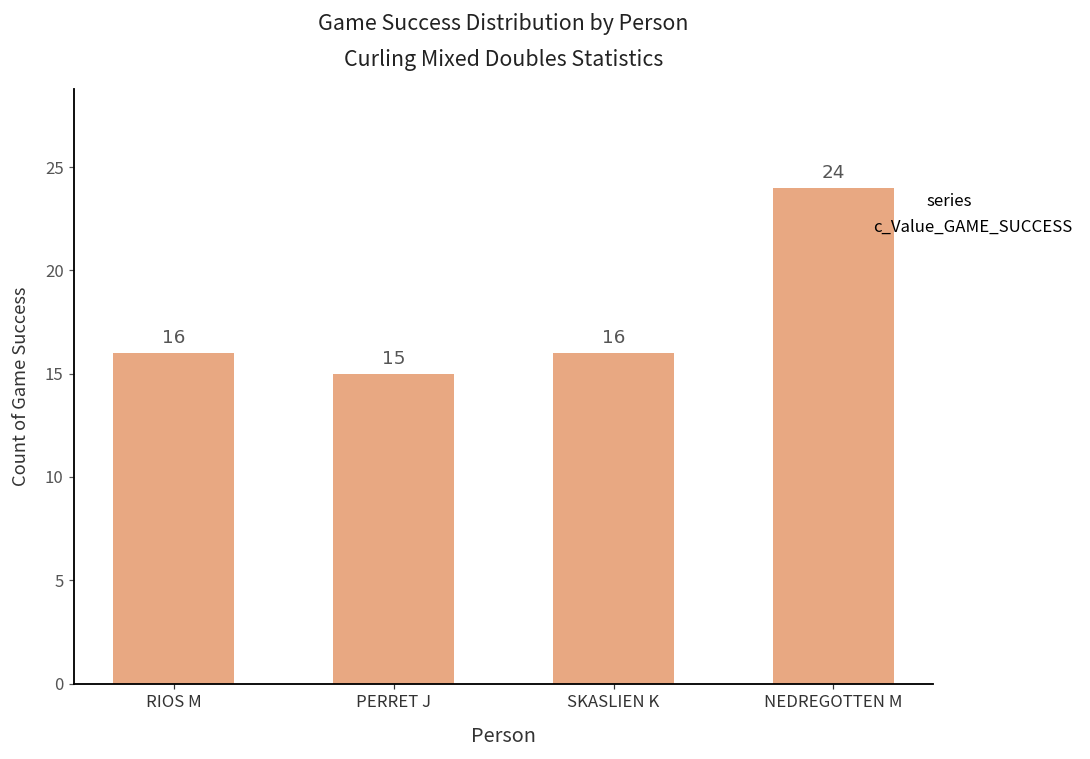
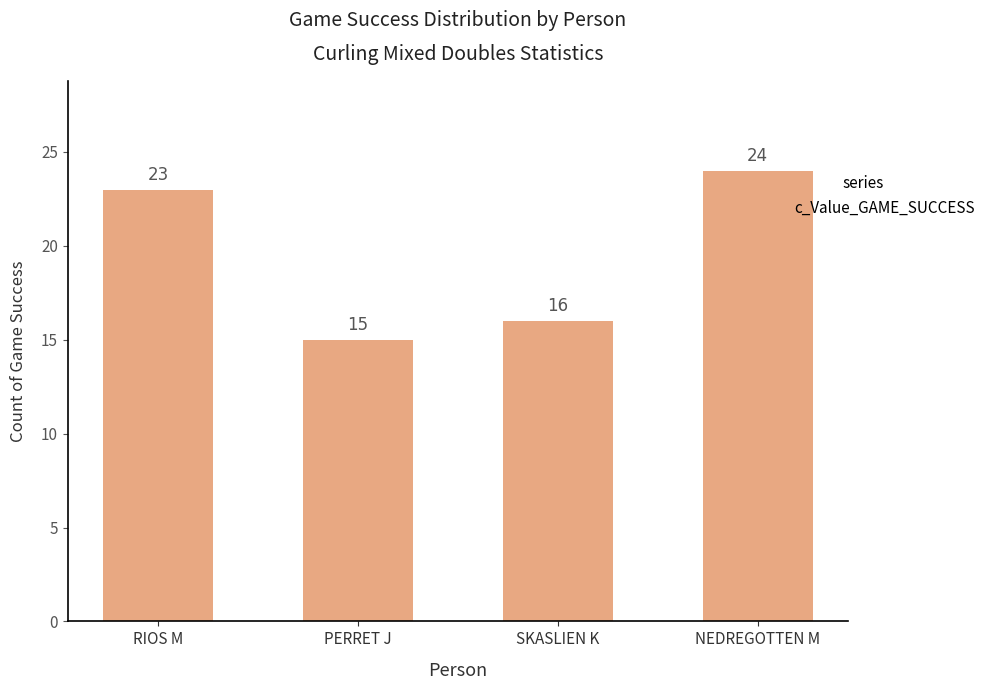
  {
-   "RIOS M": 16,
+   "RIOS M": 23,
    "PERRET J": 15,
    "SKASLIEN K": 16,
    "NEDREGOTTEN M": 24
  }
